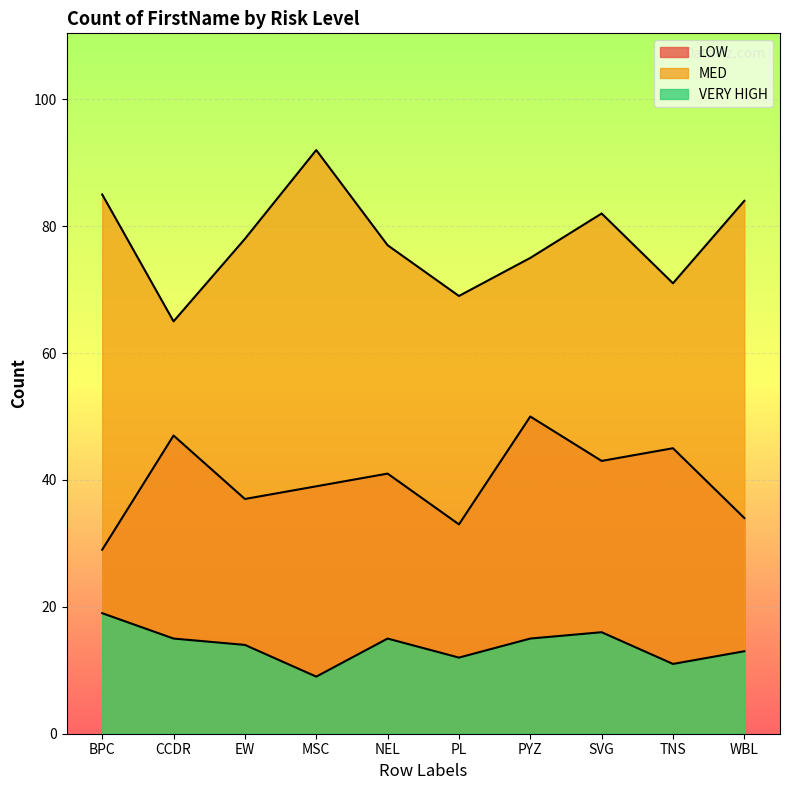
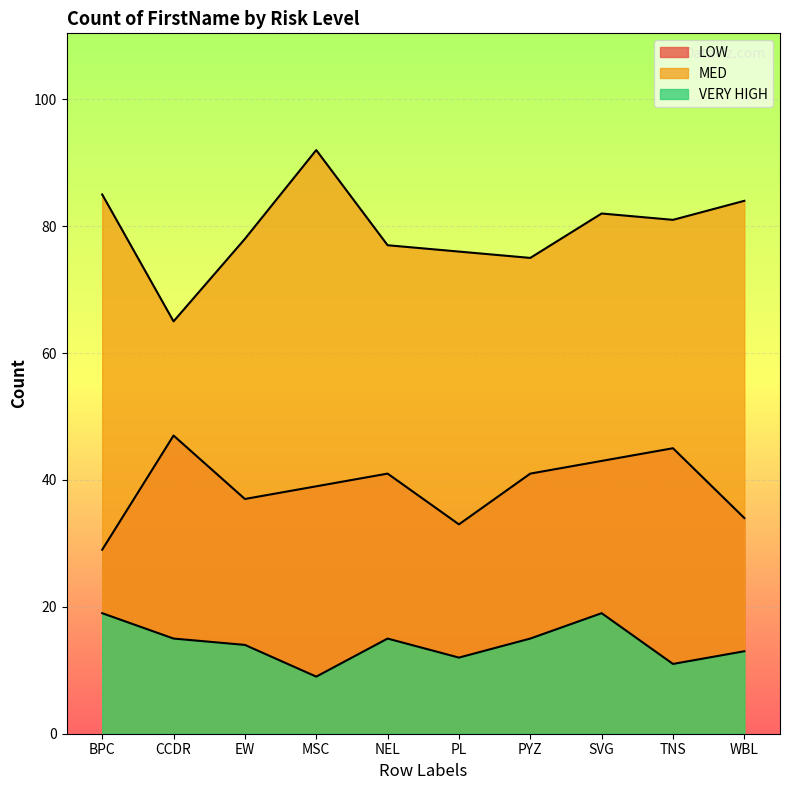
  {
    "LOW": {
      "BPC": 29,
      "CCDR": 47,
      "EW": 37,
      "MSC": 39,
      "NEL": 41,
      "PL": 33,
-     "PYZ": 50,
+     "PYZ": 41,
      "SVG": 43,
      "TNS": 45,
      "WBL": 34
    },
    "MED": {
      "BPC": 85,
      "CCDR": 65,
      "EW": 78,
      "MSC": 92,
      "NEL": 77,
-     "PL": 69,
+     "PL": 76,
      "PYZ": 75,
      "SVG": 82,
-     "TNS": 71,
+     "TNS": 81,
      "WBL": 84
    },
    "VERY HIGH": {
      "BPC": 19,
      "CCDR": 15,
      "EW": 14,
      "MSC": 9,
      "NEL": 15,
      "PL": 12,
      "PYZ": 15,
-     "SVG": 16,
+     "SVG": 19,
      "TNS": 11,
      "WBL": 13
    }
  }
